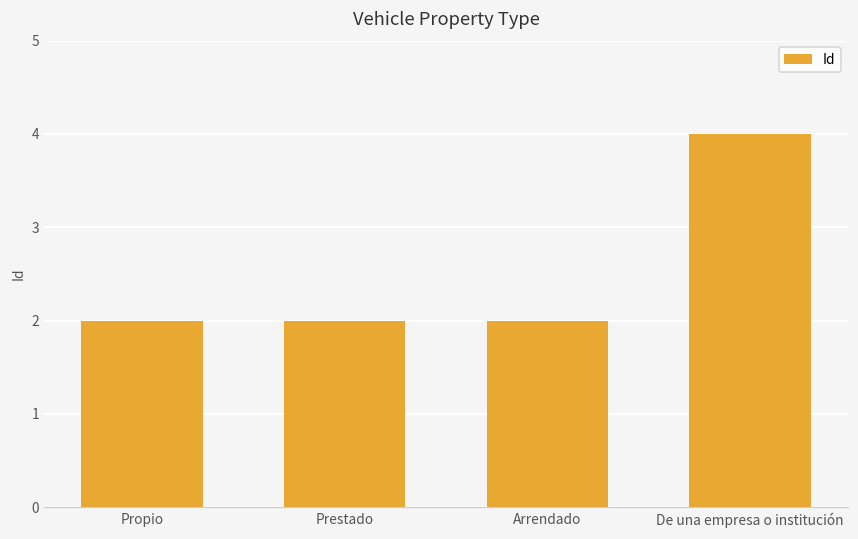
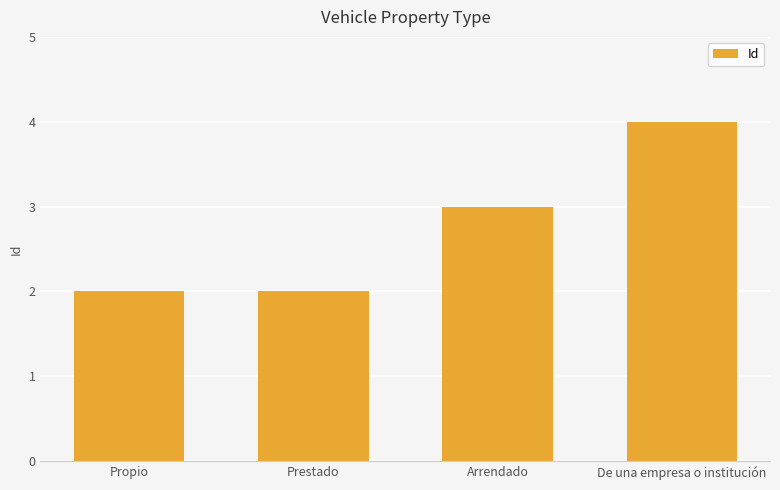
  {
    "Propio": 2,
    "Prestado": 2,
-   "Arrendado": 2,
+   "Arrendado": 3,
    "De una empresa o institución": 4
  }
